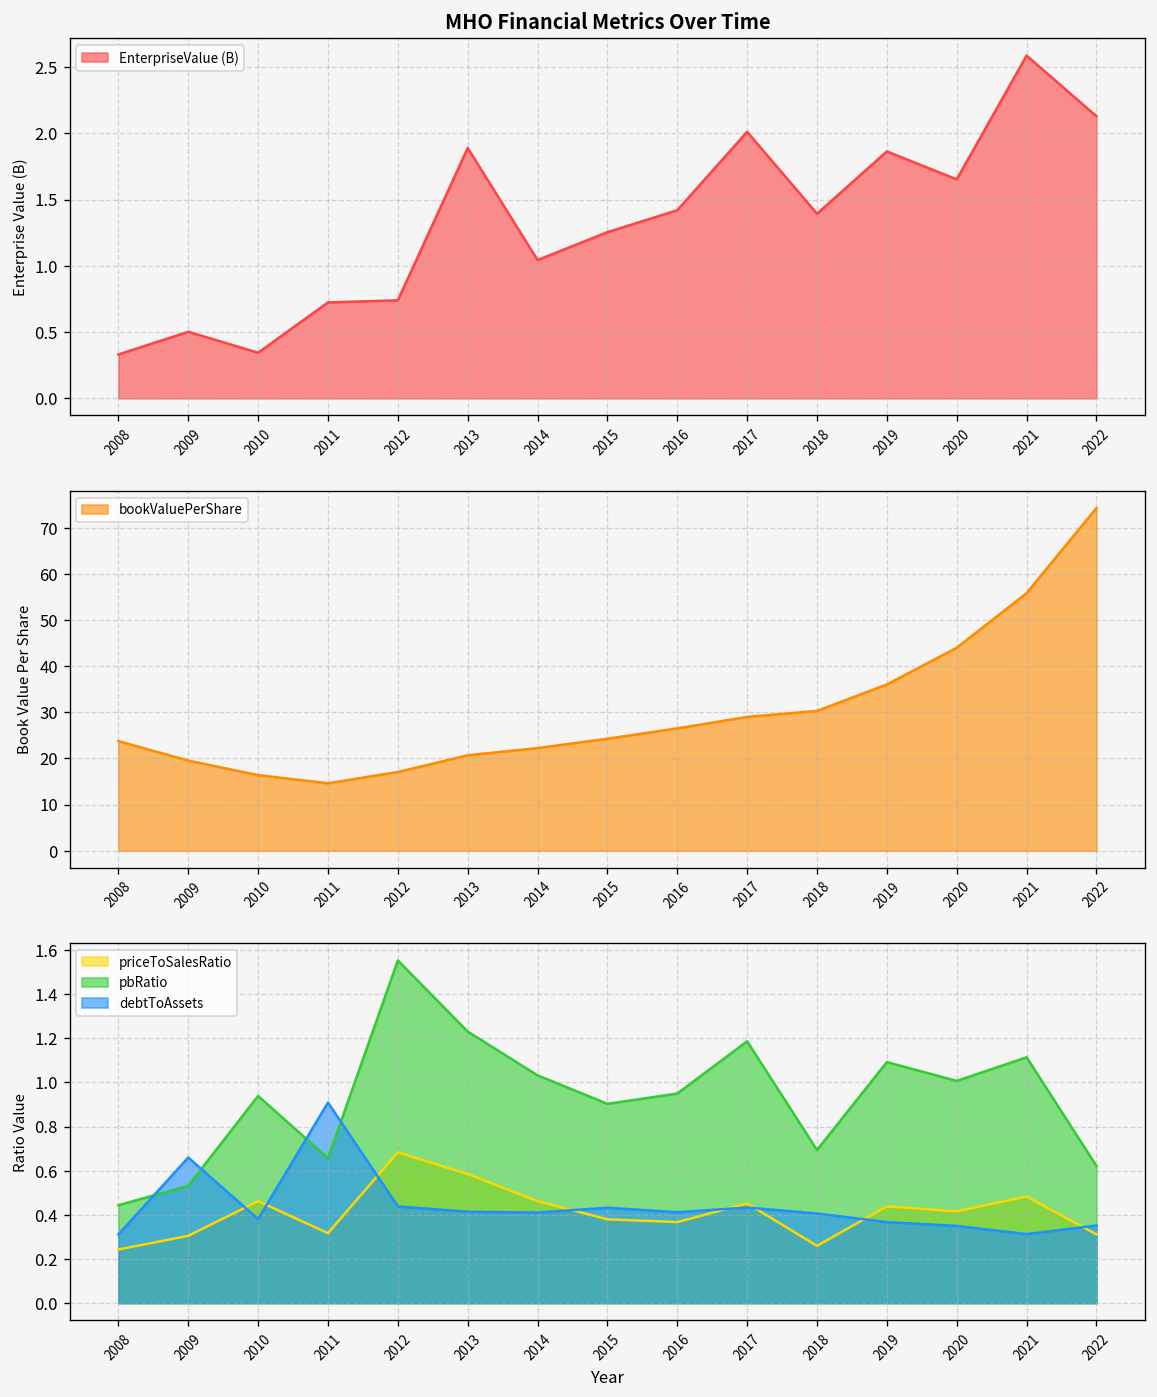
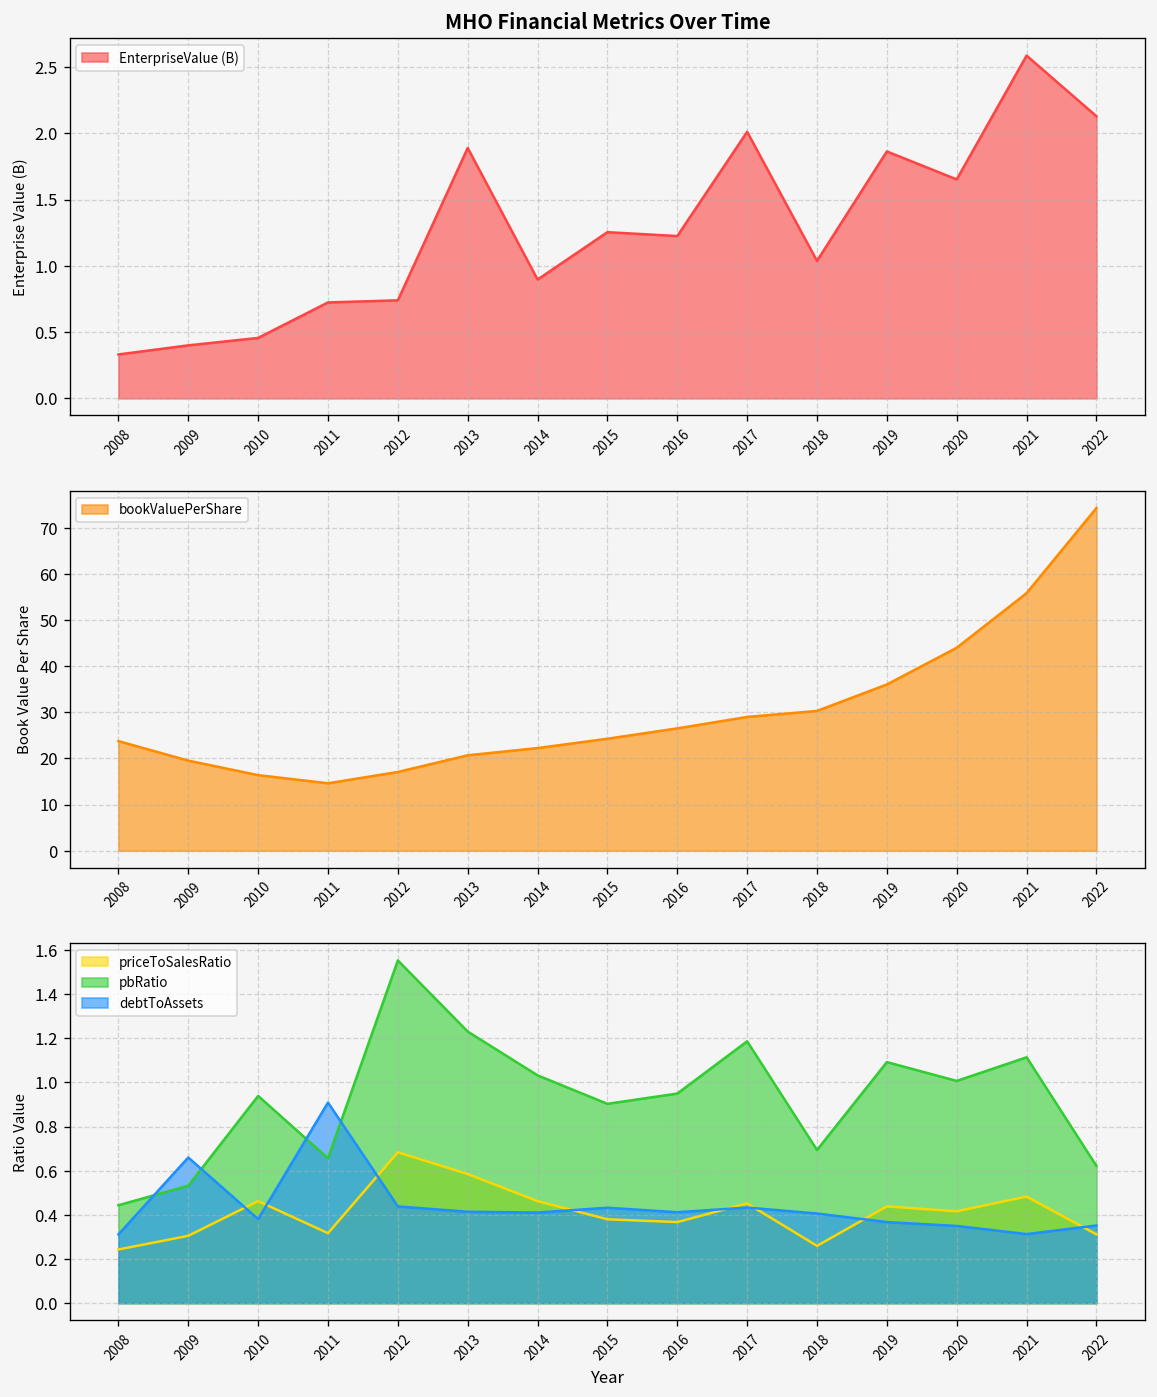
  {
    "MHO Financial Metrics Over Time": {
      "2008": 0.33,
-     "2009": 0.50,
-     "2010": 0.34,
+     "2009": 0.40,
+     "2010": 0.46,
      "2011": 0.72,
      "2012": 0.74,
      "2013": 1.89,
-     "2014": 1.04,
+     "2014": 0.90,
      "2015": 1.25,
-     "2016": 1.42,
+     "2016": 1.22,
      "2017": 2.01,
-     "2018": 1.39,
+     "2018": 1.04,
      "2019": 1.86,
      "2020": 1.65,
      "2021": 2.59,
      "2022": 2.13
    }
  }
